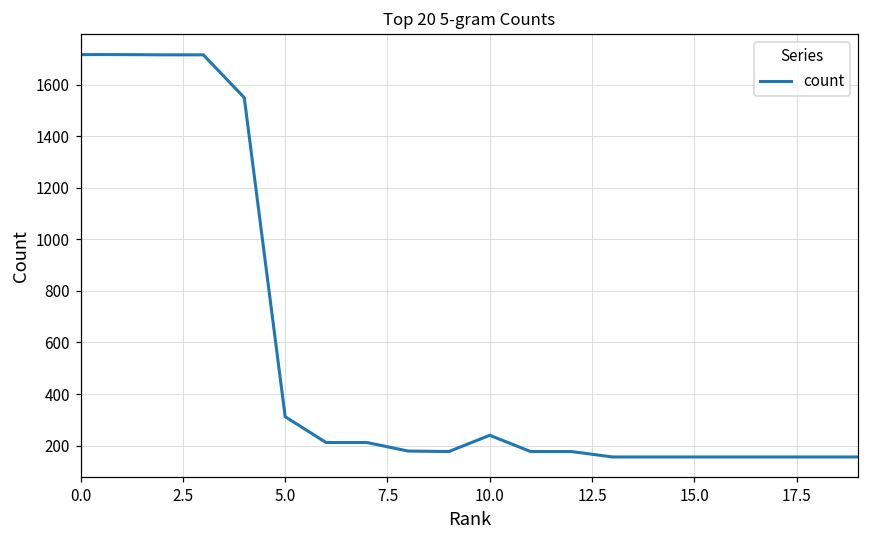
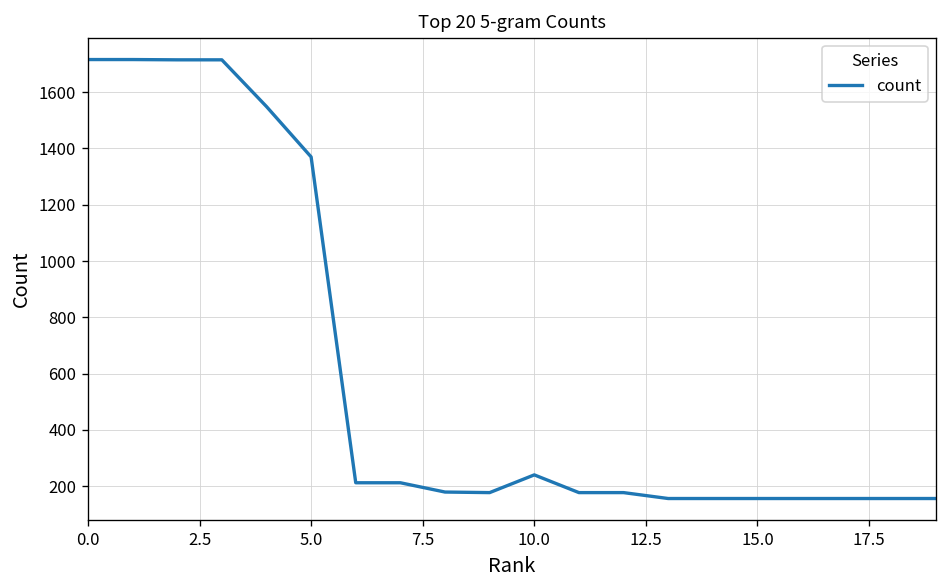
  {
    "0.0": 1720,
-   "5.0": 310,
+   "5.0": 1370,
    "10.0": 240,
    "15.0": 160
  }
